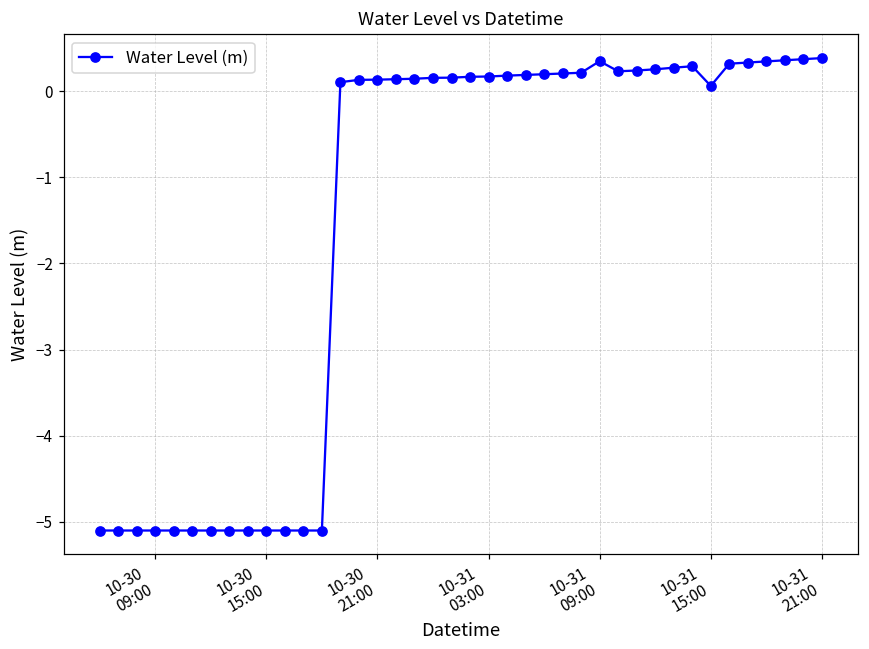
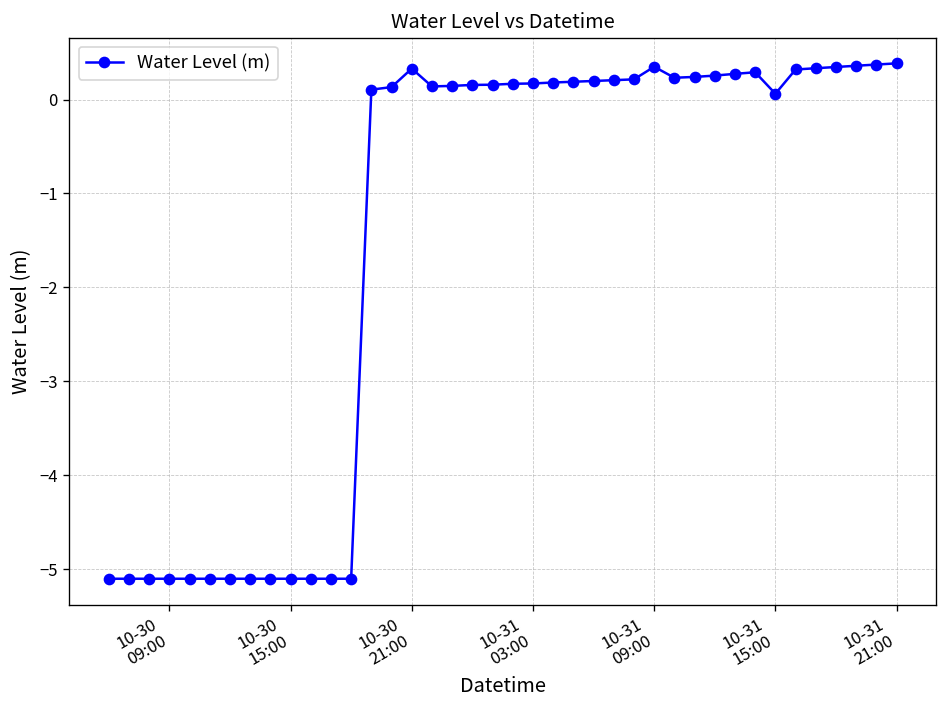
  {
    "10-30 09:00": -5.1,
    "10-30 15:00": -5.1,
-   "10-30 21:00": 0.1,
+   "10-30 21:00": 0.3,
    "10-31 03:00": 0.2,
    "10-31 09:00": 0.3,
    "10-31 15:00": 0.1,
    "10-31 21:00": 0.4
  }
